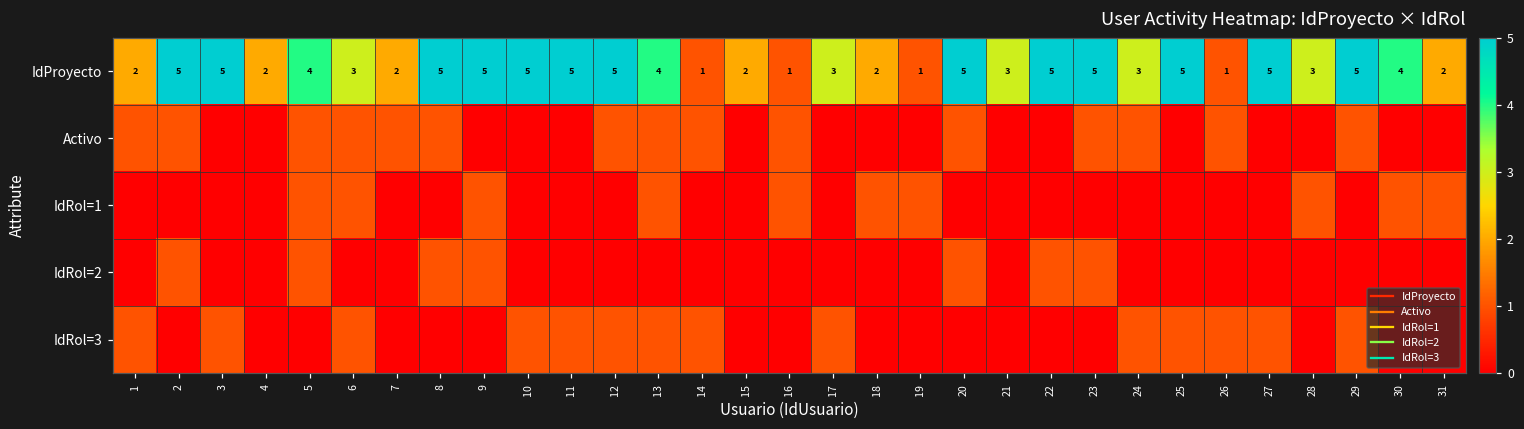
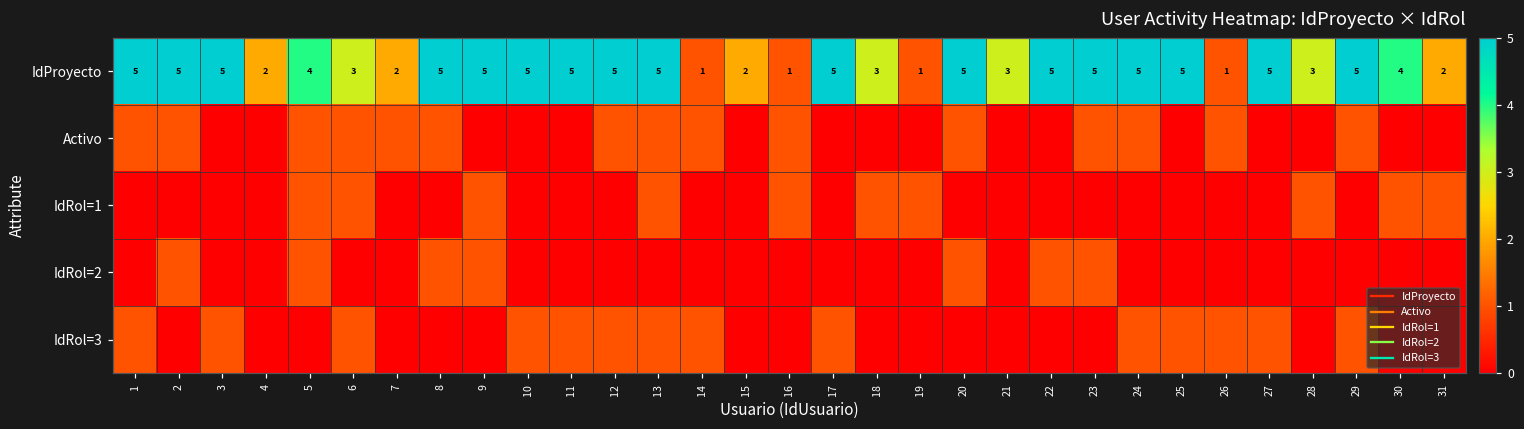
  {
    "IdProyecto": {
-     "1": 2,
+     "1": 5,
      "2": 5,
      "3": 5,
      "4": 2,
      "5": 4,
      "6": 3,
      "7": 2,
      "8": 5,
      "9": 5,
      "10": 5,
      "11": 5,
      "12": 5,
-     "13": 4,
+     "13": 5,
      "14": 1,
      "15": 2,
      "16": 1,
-     "17": 3,
-     "18": 2,
+     "17": 5,
+     "18": 3,
      "19": 1,
      "20": 5,
      "21": 3,
      "22": 5,
      "23": 5,
-     "24": 3,
+     "24": 5,
      "25": 5,
      "26": 1,
      "27": 5,
      "28": 3,
      "29": 5,
      "30": 4,
      "31": 2
    }
  }
